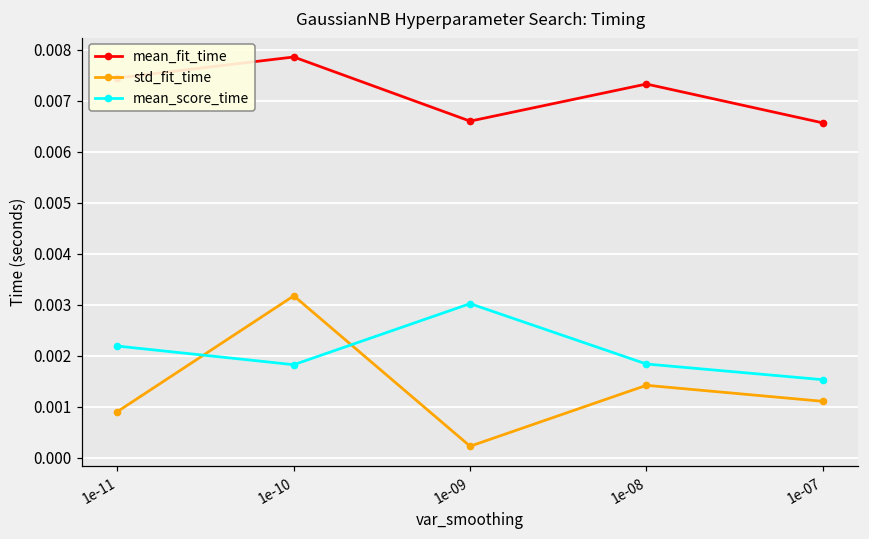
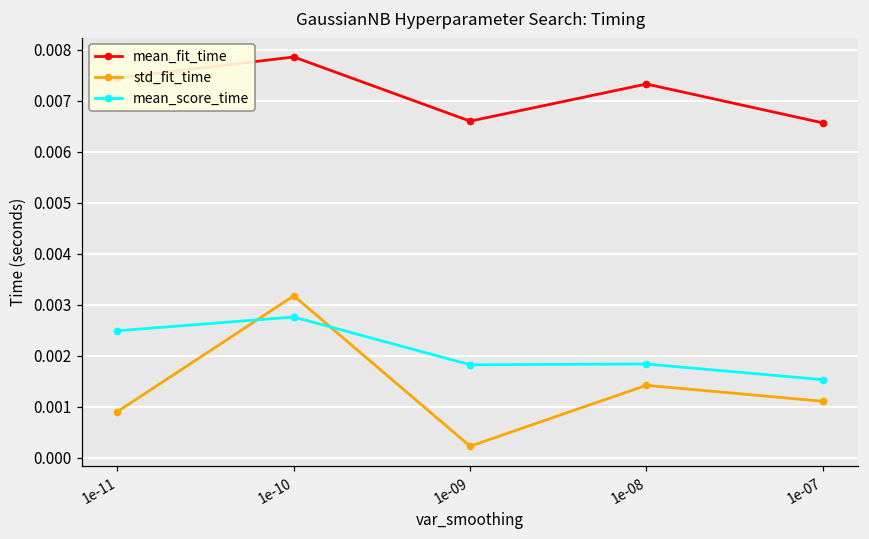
  {
    "mean_fit_time": {
      "1e-10": 0.0079,
      "1e-09": 0.0066,
      "1e-08": 0.0073,
      "1e-07": 0.0066
    },
    "std_fit_time": {
      "1e-11": 0.0009,
      "1e-10": 0.0032,
      "1e-09": 0.0002,
      "1e-08": 0.0014,
      "1e-07": 0.0011
    },
    "mean_score_time": {
-     "1e-11": 0.0022,
-     "1e-10": 0.0018,
-     "1e-09": 0.0030,
+     "1e-11": 0.0025,
+     "1e-10": 0.0028,
+     "1e-09": 0.0018,
      "1e-08": 0.0018,
      "1e-07": 0.0015
    }
  }
